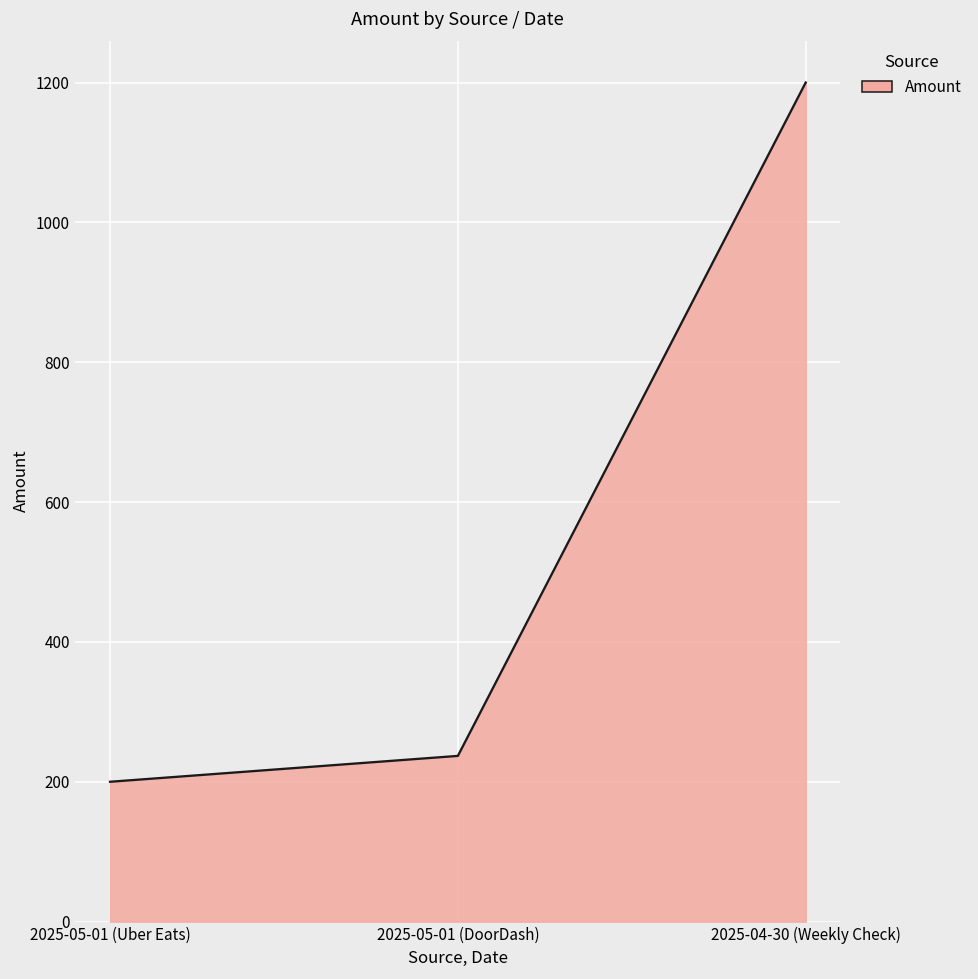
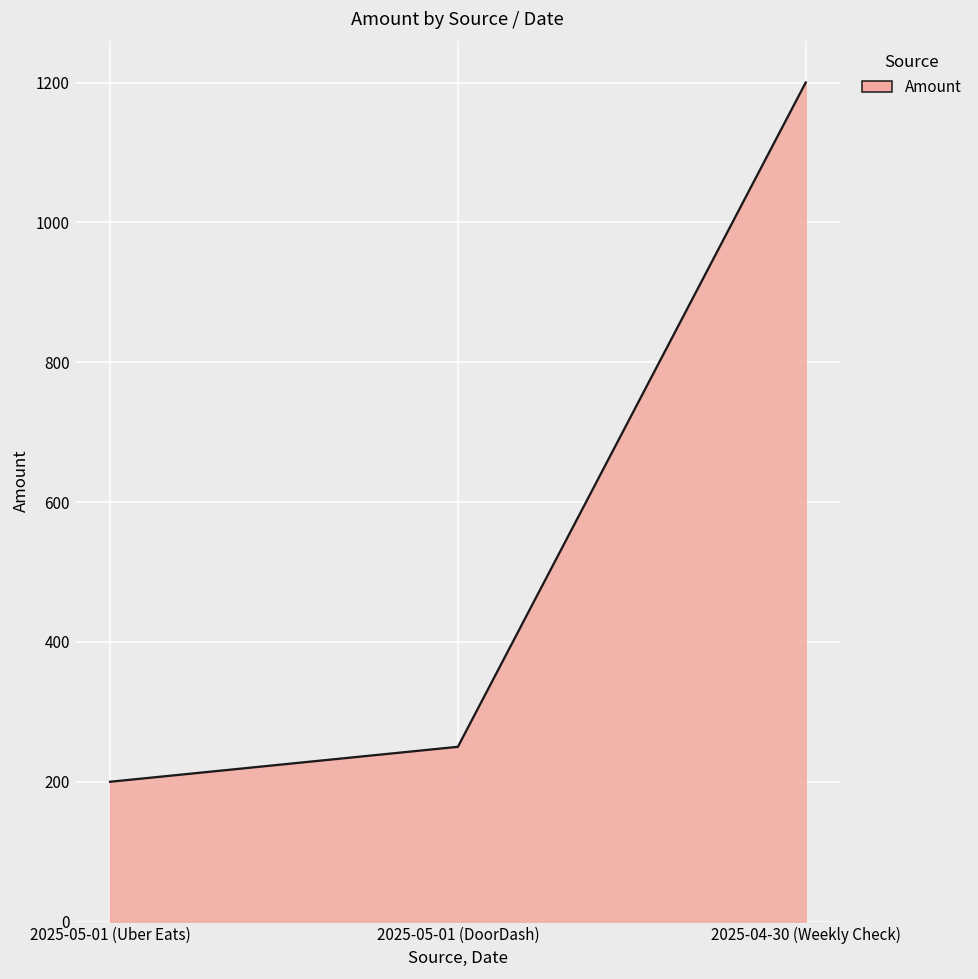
  {
    "2025-05-01 (Uber Eats)": 200,
-   "2025-05-01 (DoorDash)": 240,
+   "2025-05-01 (DoorDash)": 250,
    "2025-04-30 (Weekly Check)": 1200
  }
